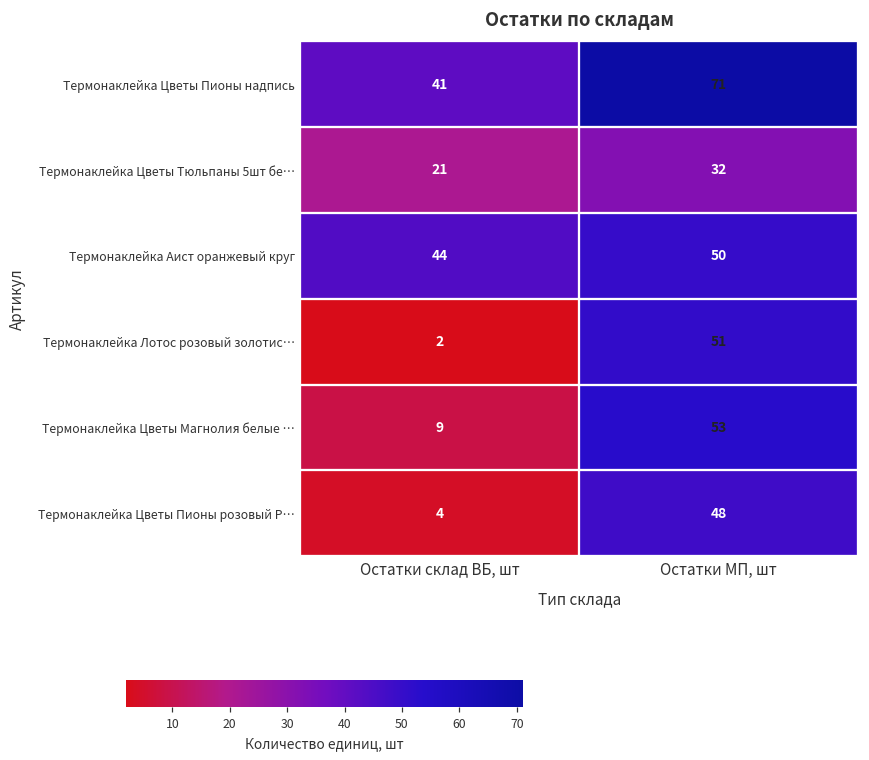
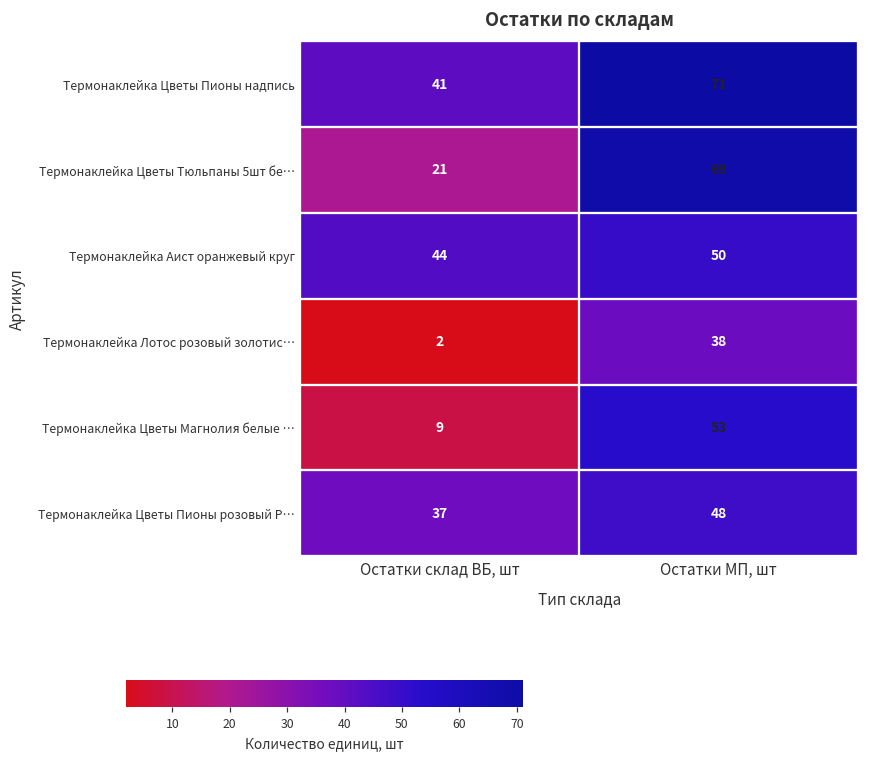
  {
    "Термонаклейка Цветы Пионы надпись": {
      "Остатки склад ВБ, шт": 41,
      "Остатки МП, шт": 71
    },
    "Термонаклейка Цветы Тюльпаны 5шт бе…": {
      "Остатки склад ВБ, шт": 21,
-     "Остатки МП, шт": 32
+     "Остатки МП, шт": 69
    },
    "Термонаклейка Аист оранжевый круг": {
      "Остатки склад ВБ, шт": 44,
      "Остатки МП, шт": 50
    },
    "Термонаклейка Лотос розовый золотис…": {
      "Остатки склад ВБ, шт": 2,
-     "Остатки МП, шт": 51
+     "Остатки МП, шт": 38
    },
    "Термонаклейка Цветы Магнолия белые …": {
      "Остатки склад ВБ, шт": 9,
      "Остатки МП, шт": 53
    },
    "Термонаклейка Цветы Пионы розовый P…": {
-     "Остатки склад ВБ, шт": 4,
+     "Остатки склад ВБ, шт": 37,
      "Остатки МП, шт": 48
    }
  }
